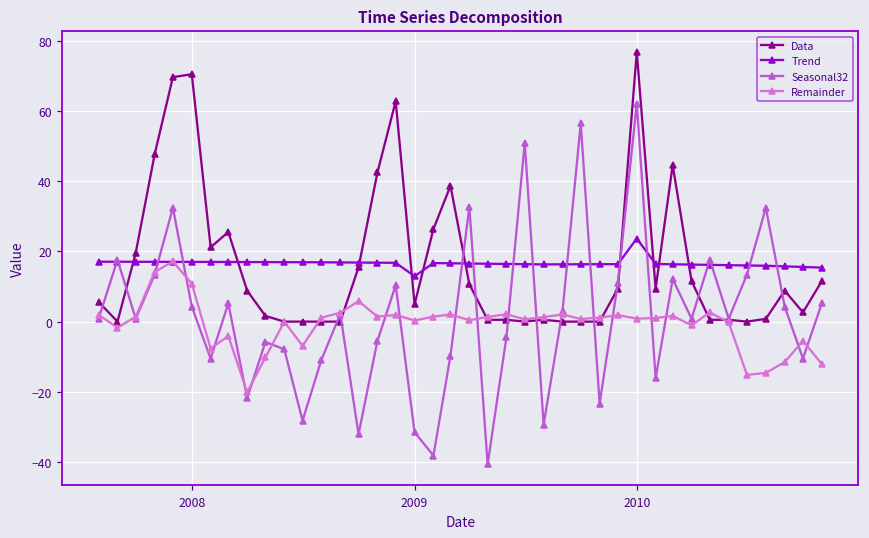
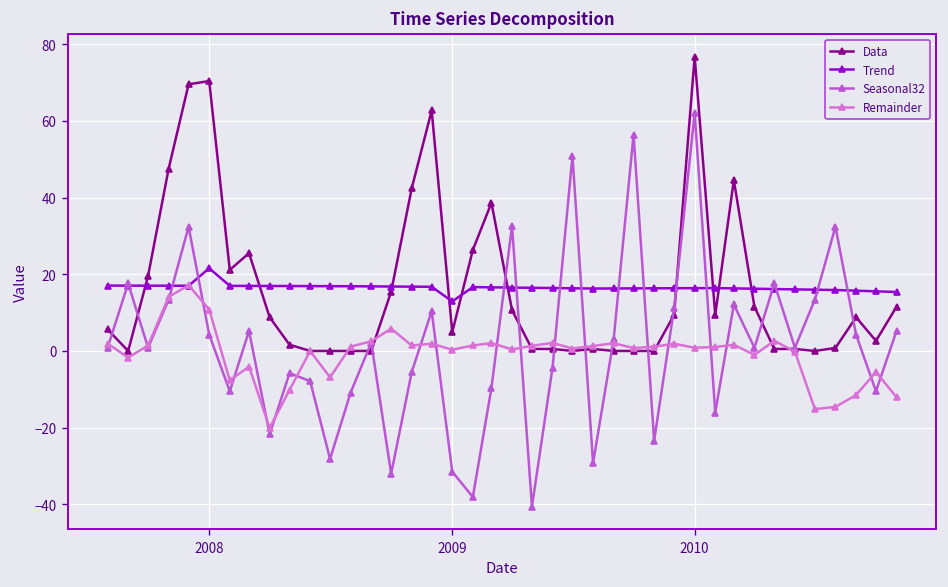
  {
    "Data": {
      "2008": 70,
      "2009": 5,
      "2010": 77
    },
    "Trend": {
-     "2008": 17,
+     "2008": 22,
      "2009": 13,
-     "2010": 24
+     "2010": 16
    }
  }
